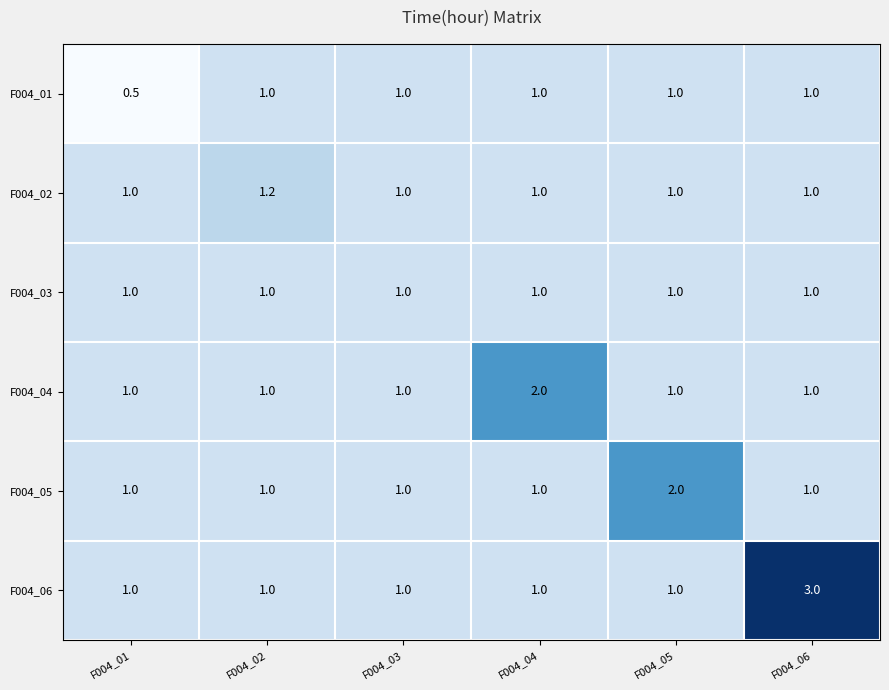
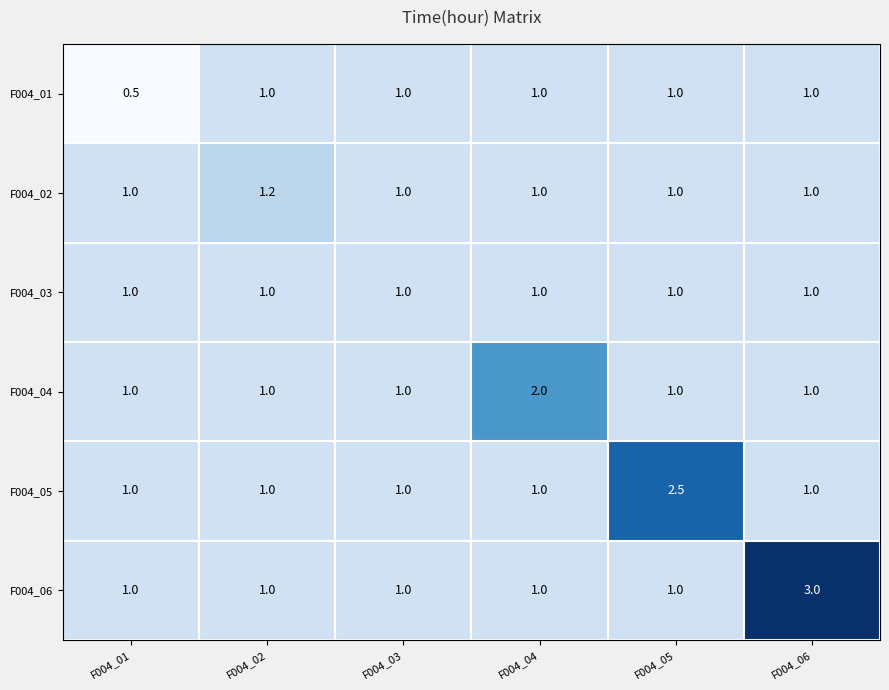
  {
    "F004_01": {
      "F004_01": 0.5,
      "F004_02": 1.0,
      "F004_03": 1.0,
      "F004_04": 1.0,
      "F004_05": 1.0,
      "F004_06": 1.0
    },
    "F004_02": {
      "F004_01": 1.0,
      "F004_02": 1.2,
      "F004_03": 1.0,
      "F004_04": 1.0,
      "F004_05": 1.0,
      "F004_06": 1.0
    },
    "F004_03": {
      "F004_01": 1.0,
      "F004_02": 1.0,
      "F004_03": 1.0,
      "F004_04": 1.0,
      "F004_05": 1.0,
      "F004_06": 1.0
    },
    "F004_04": {
      "F004_01": 1.0,
      "F004_02": 1.0,
      "F004_03": 1.0,
      "F004_04": 2.0,
      "F004_05": 1.0,
      "F004_06": 1.0
    },
    "F004_05": {
      "F004_01": 1.0,
      "F004_02": 1.0,
      "F004_03": 1.0,
      "F004_04": 1.0,
-     "F004_05": 2.0,
+     "F004_05": 2.5,
      "F004_06": 1.0
    },
    "F004_06": {
      "F004_01": 1.0,
      "F004_02": 1.0,
      "F004_03": 1.0,
      "F004_04": 1.0,
      "F004_05": 1.0,
      "F004_06": 3.0
    }
  }
